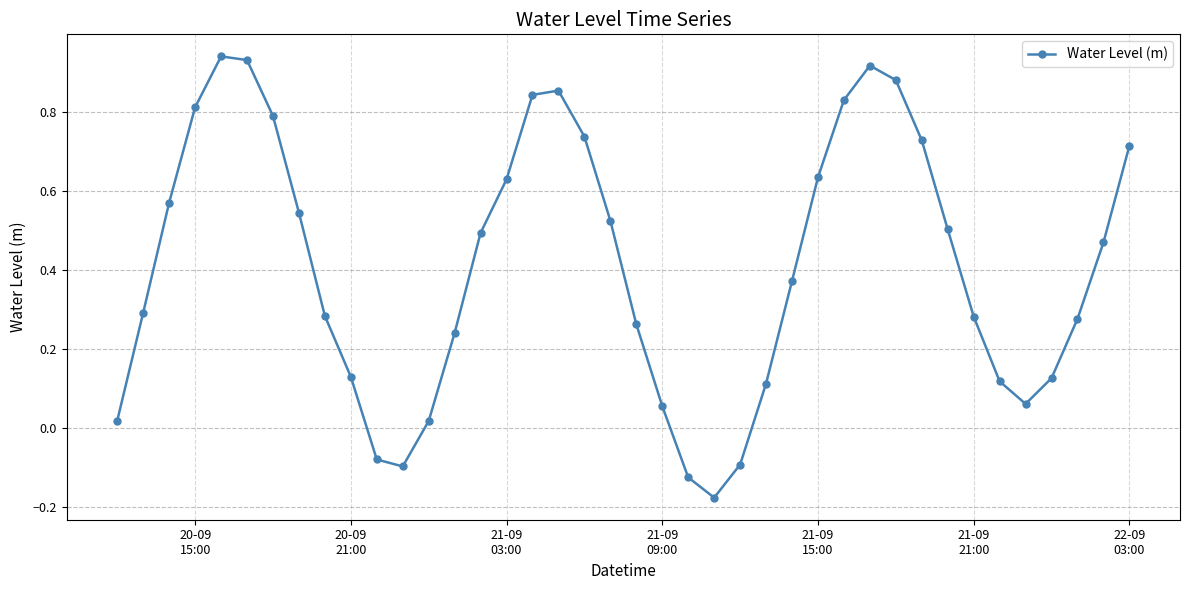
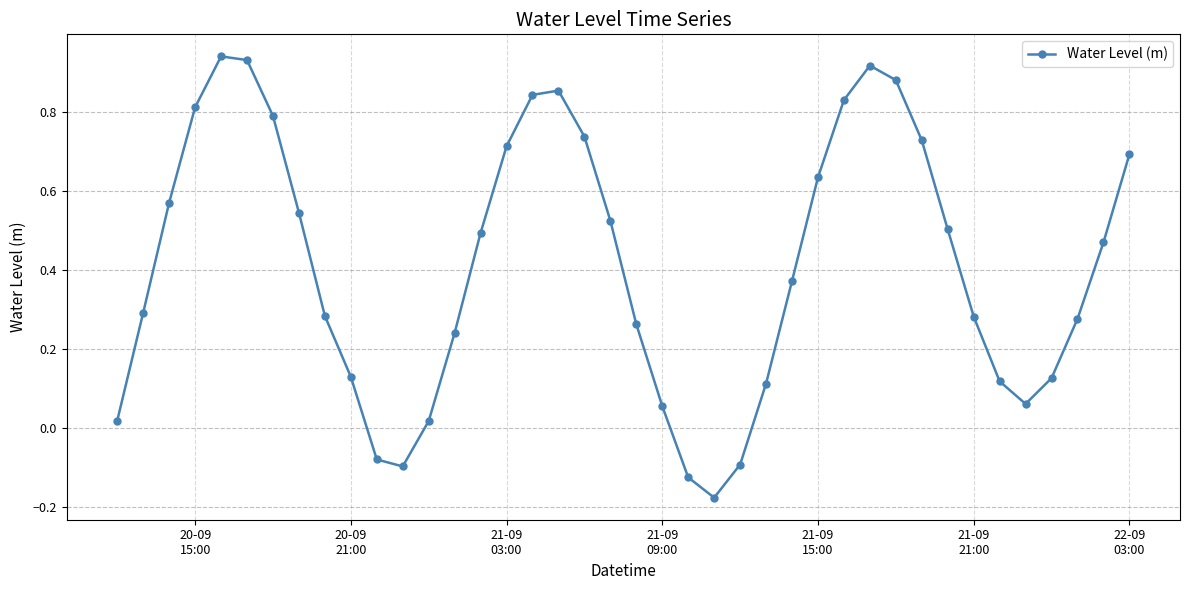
  {
    "20-09 15:00": 0.81,
    "20-09 21:00": 0.13,
-   "21-09 03:00": 0.63,
+   "21-09 03:00": 0.71,
    "21-09 09:00": 0.05,
    "21-09 15:00": 0.63,
    "21-09 21:00": 0.28,
-   "22-09 03:00": 0.71
+   "22-09 03:00": 0.69
  }
